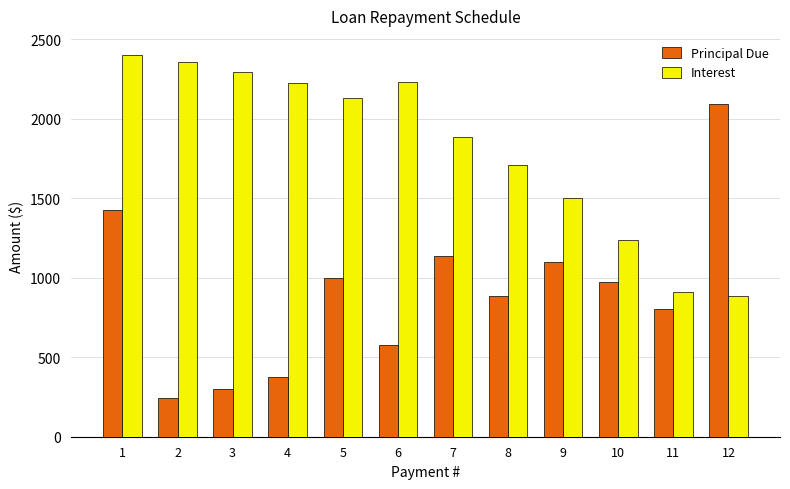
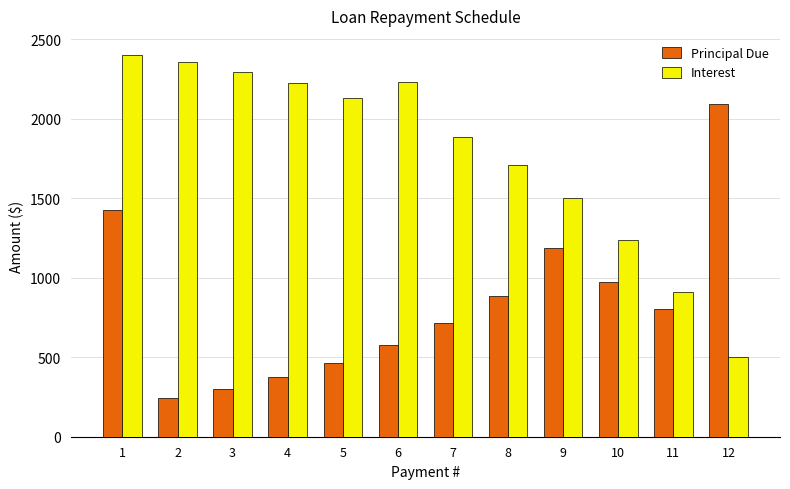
  {
    "Principal Due": {
      "1": 1430,
      "2": 240,
      "3": 300,
      "4": 370,
-     "5": 1000,
+     "5": 460,
      "6": 580,
-     "7": 1140,
+     "7": 710,
      "8": 890,
-     "9": 1100,
+     "9": 1190,
      "10": 970,
      "11": 800,
      "12": 2090
    },
    "Interest": {
      "1": 2400,
      "2": 2350,
      "3": 2290,
      "4": 2220,
      "5": 2130,
      "6": 2230,
      "7": 1880,
      "8": 1710,
      "9": 1500,
      "10": 1230,
      "11": 910,
-     "12": 880
+     "12": 500
    }
  }
